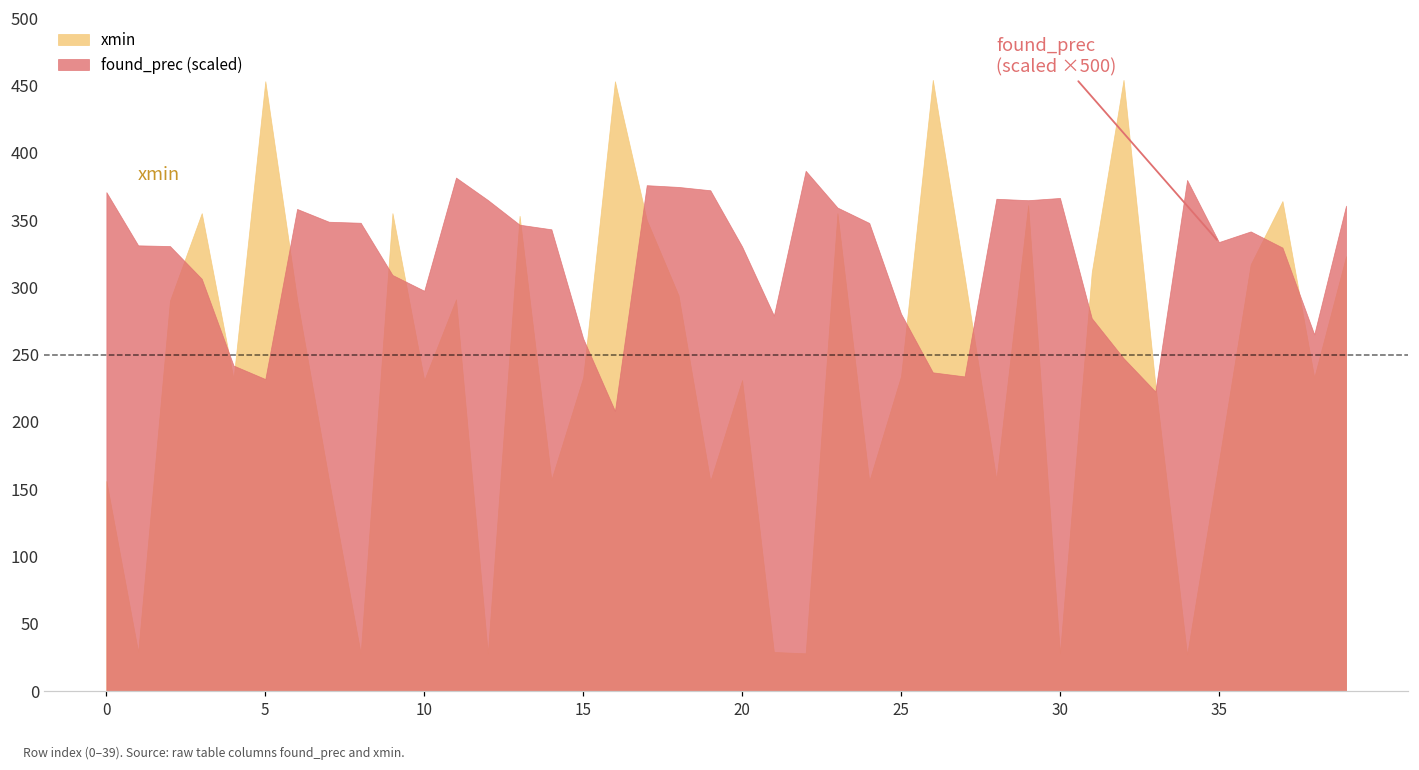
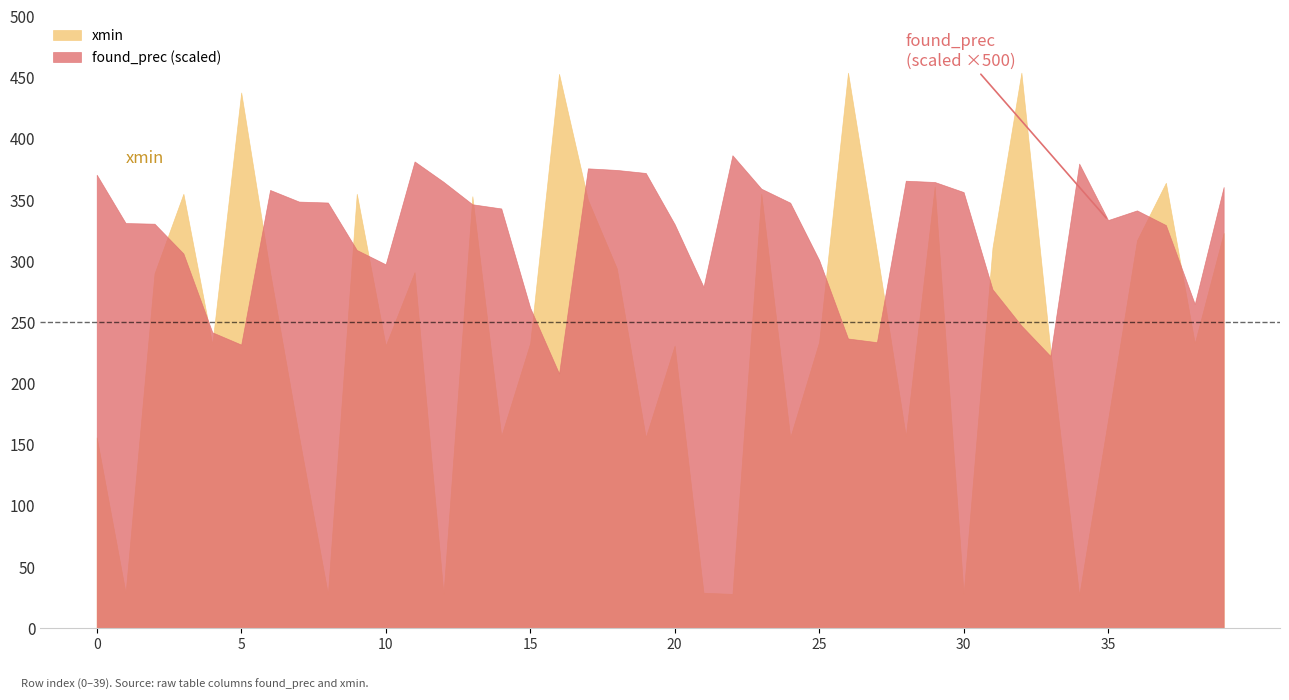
  {
    "xmin": {
      "0": 156,
-     "5": 453,
+     "5": 438,
      "10": 231,
      "15": 233,
      "20": 231,
      "25": 234,
      "30": 28,
      "35": 171
    },
    "found_prec (scaled)": {
      "0": 371,
      "5": 232,
      "10": 297,
      "15": 262,
      "20": 330,
-     "25": 280,
-     "30": 366,
+     "25": 301,
+     "30": 356,
      "35": 334
    }
  }
